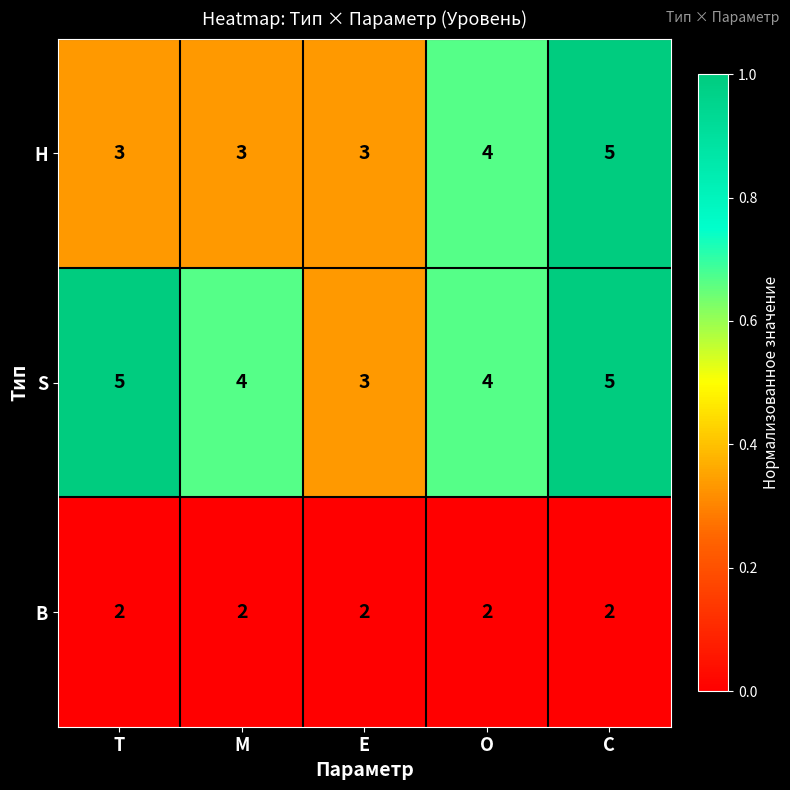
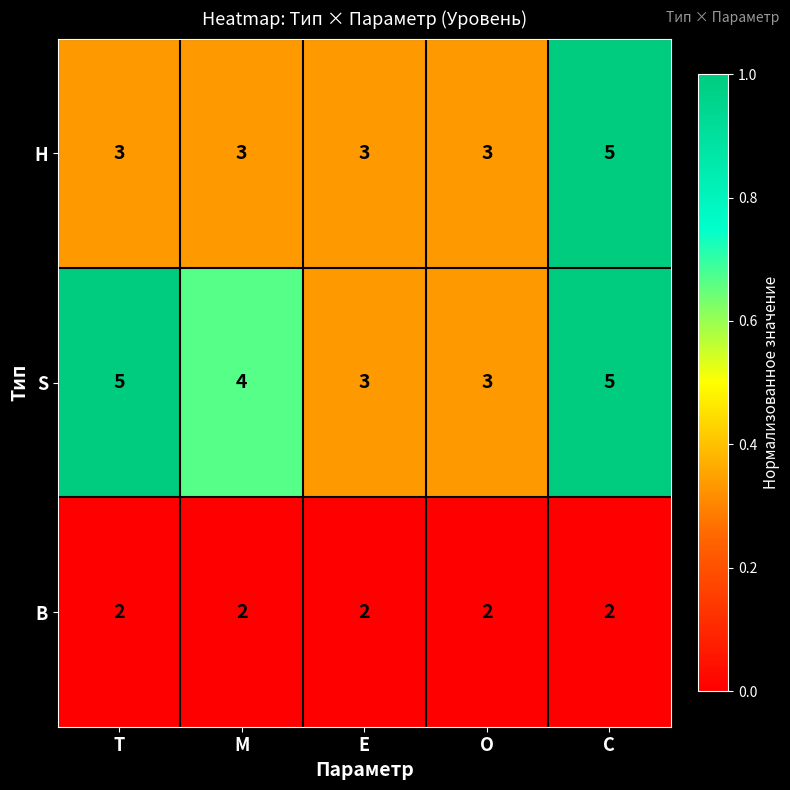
  {
    "H": {
      "T": 3,
      "M": 3,
      "E": 3,
-     "O": 4,
+     "O": 3,
      "C": 5
    },
    "S": {
      "T": 5,
      "M": 4,
      "E": 3,
-     "O": 4,
+     "O": 3,
      "C": 5
    },
    "B": {
      "T": 2,
      "M": 2,
      "E": 2,
      "O": 2,
      "C": 2
    }
  }
